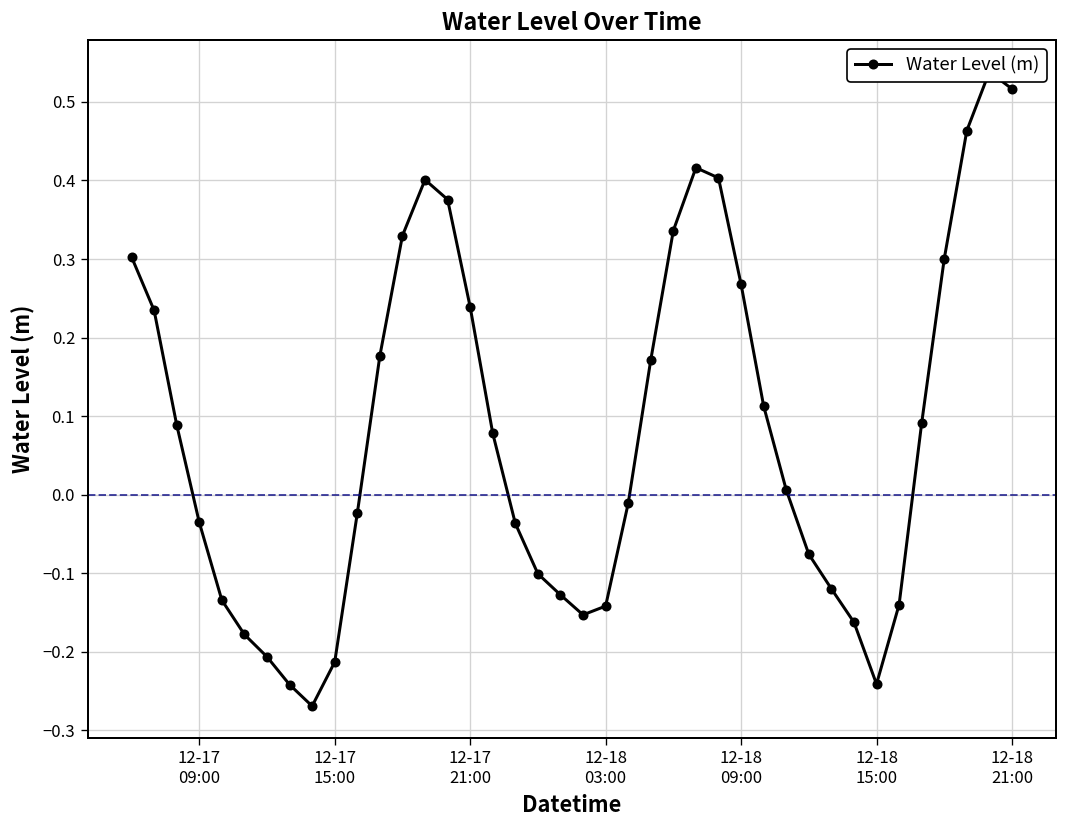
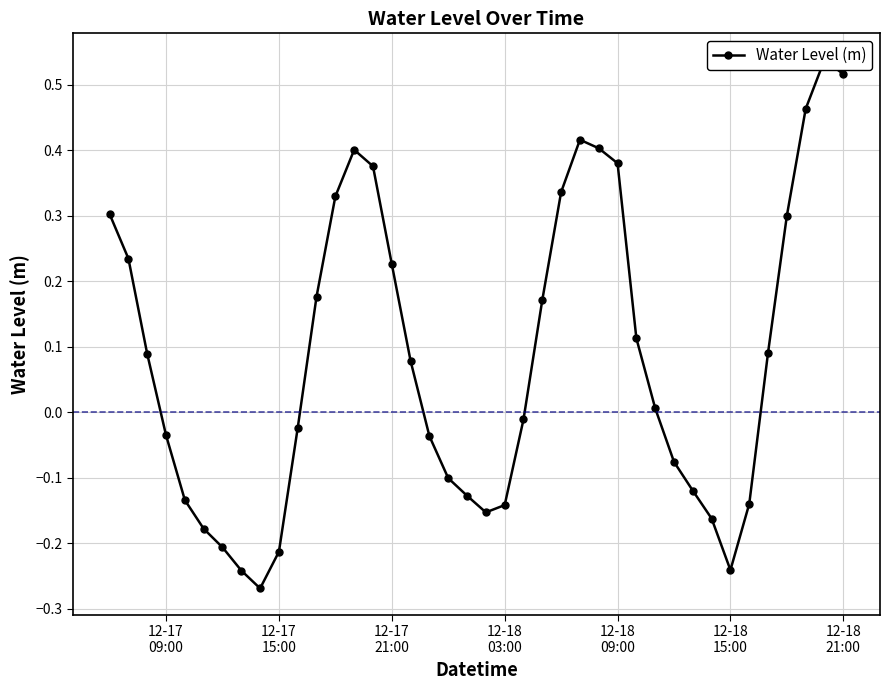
  {
    "12-17 09:00": -0.04,
    "12-17 15:00": -0.21,
-   "12-17 21:00": 0.24,
+   "12-17 21:00": 0.23,
    "12-18 03:00": -0.14,
-   "12-18 09:00": 0.27,
+   "12-18 09:00": 0.38,
    "12-18 15:00": -0.24,
    "12-18 21:00": 0.52
  }
